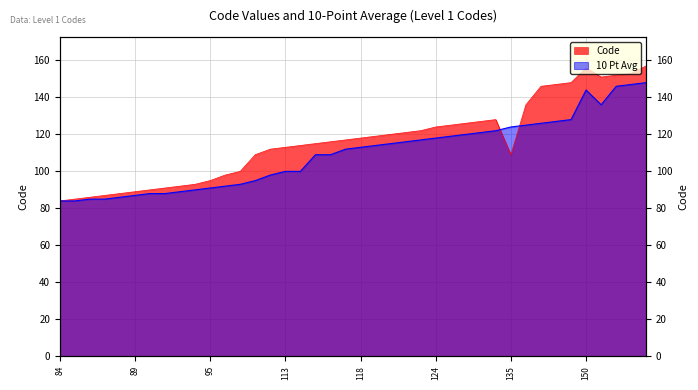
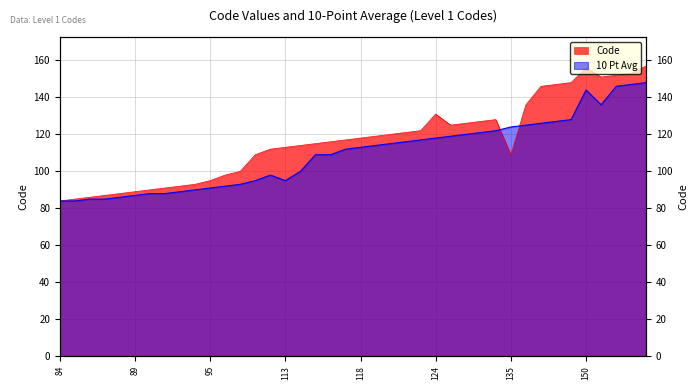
  {
    "Code": {
      "89": 89,
      "95": 95,
      "113": 113,
      "118": 118,
-     "124": 124,
+     "124": 131,
      "135": 109
    },
    "10 Pt Avg": {
      "89": 87,
      "95": 91,
-     "113": 100,
+     "113": 95,
      "118": 113,
      "124": 118,
      "135": 124,
      "150": 144
    }
  }
